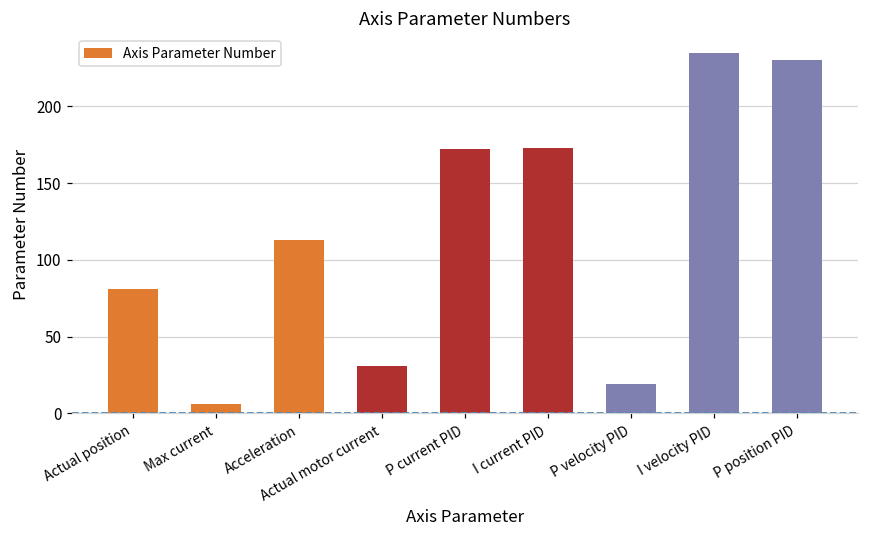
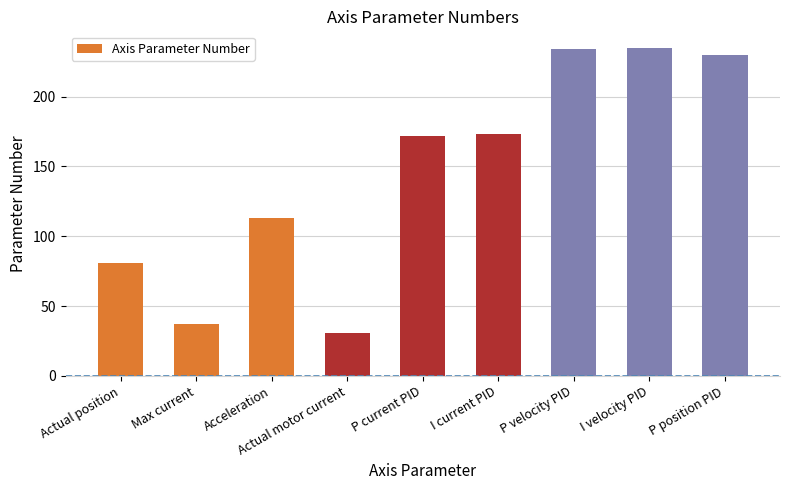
  {
    "Actual position": 81,
-   "Max current": 6,
+   "Max current": 37,
    "Acceleration": 113,
    "Actual motor current": 31,
    "P current PID": 172,
    "I current PID": 173,
-   "P velocity PID": 19,
+   "P velocity PID": 234,
    "I velocity PID": 235,
    "P position PID": 230
  }
